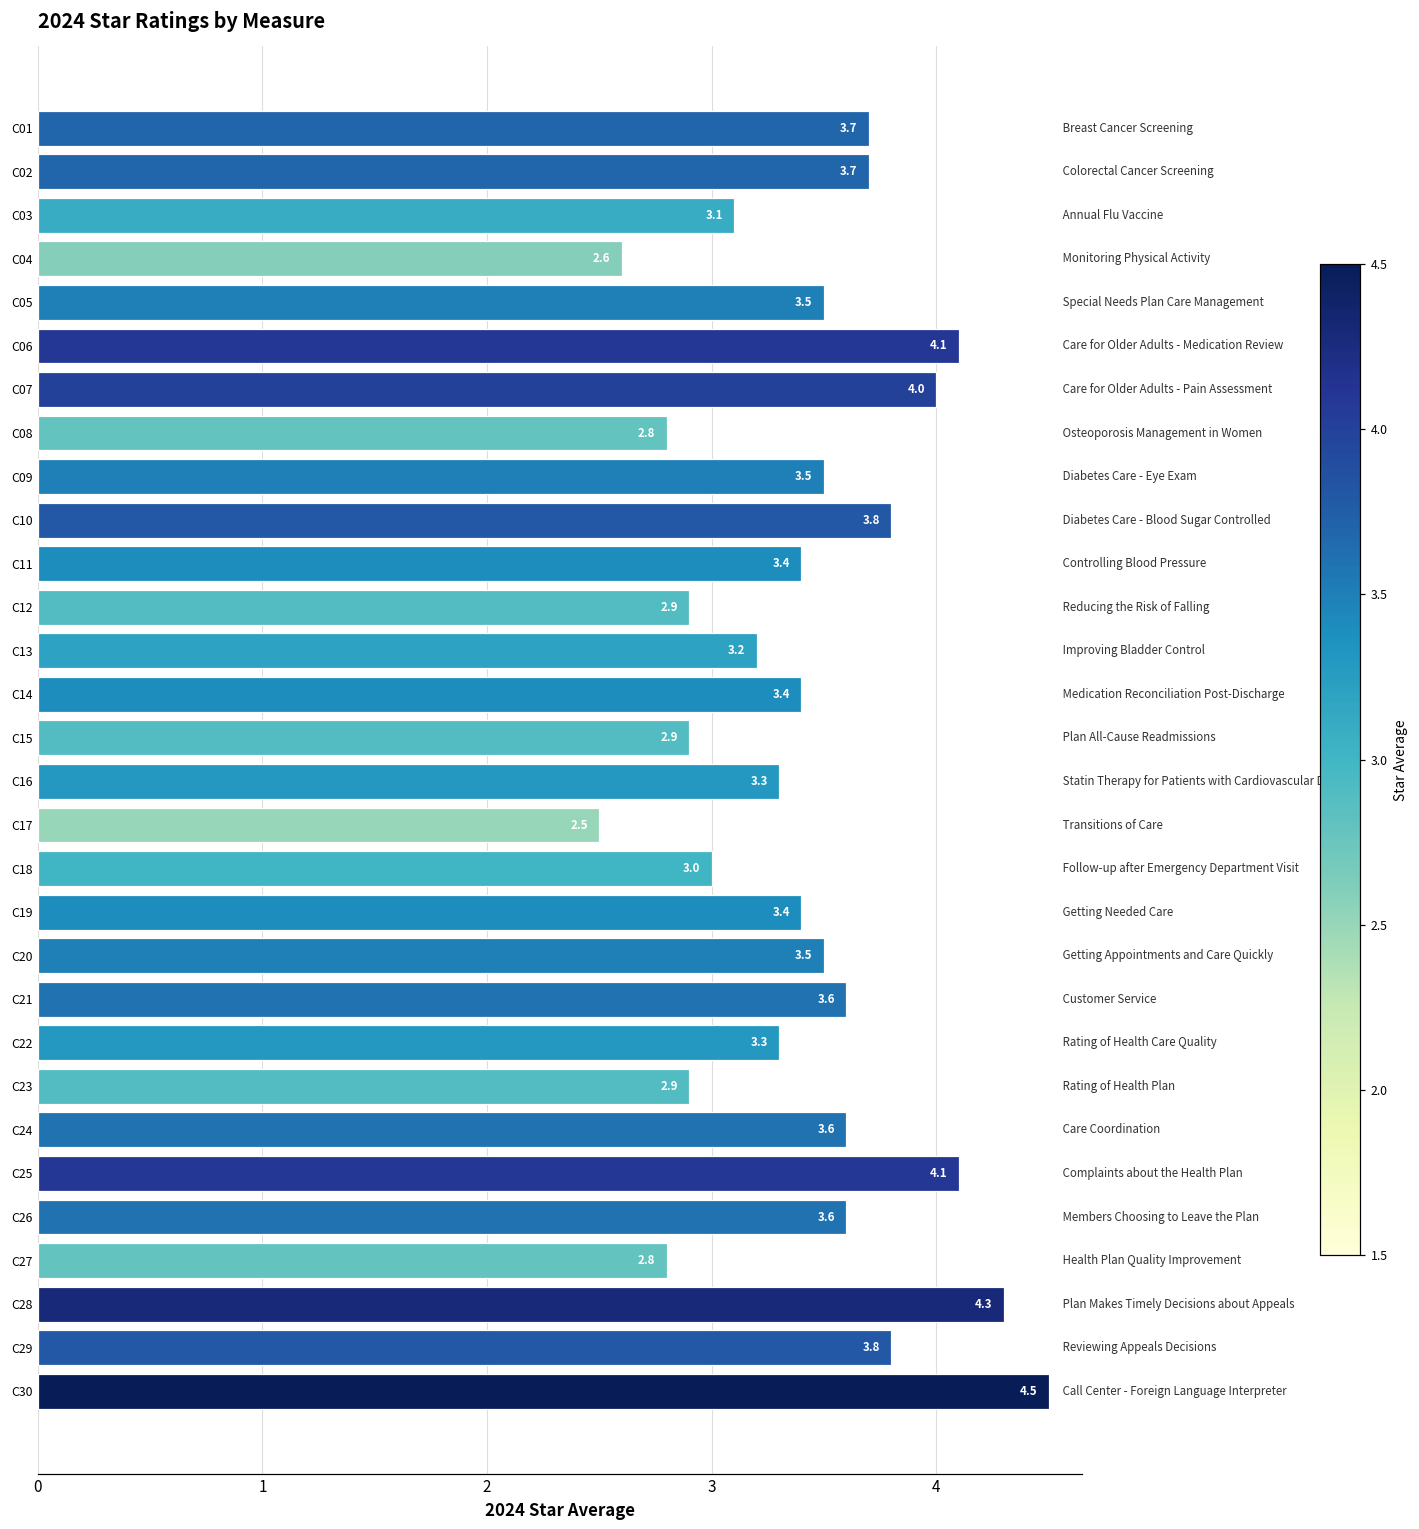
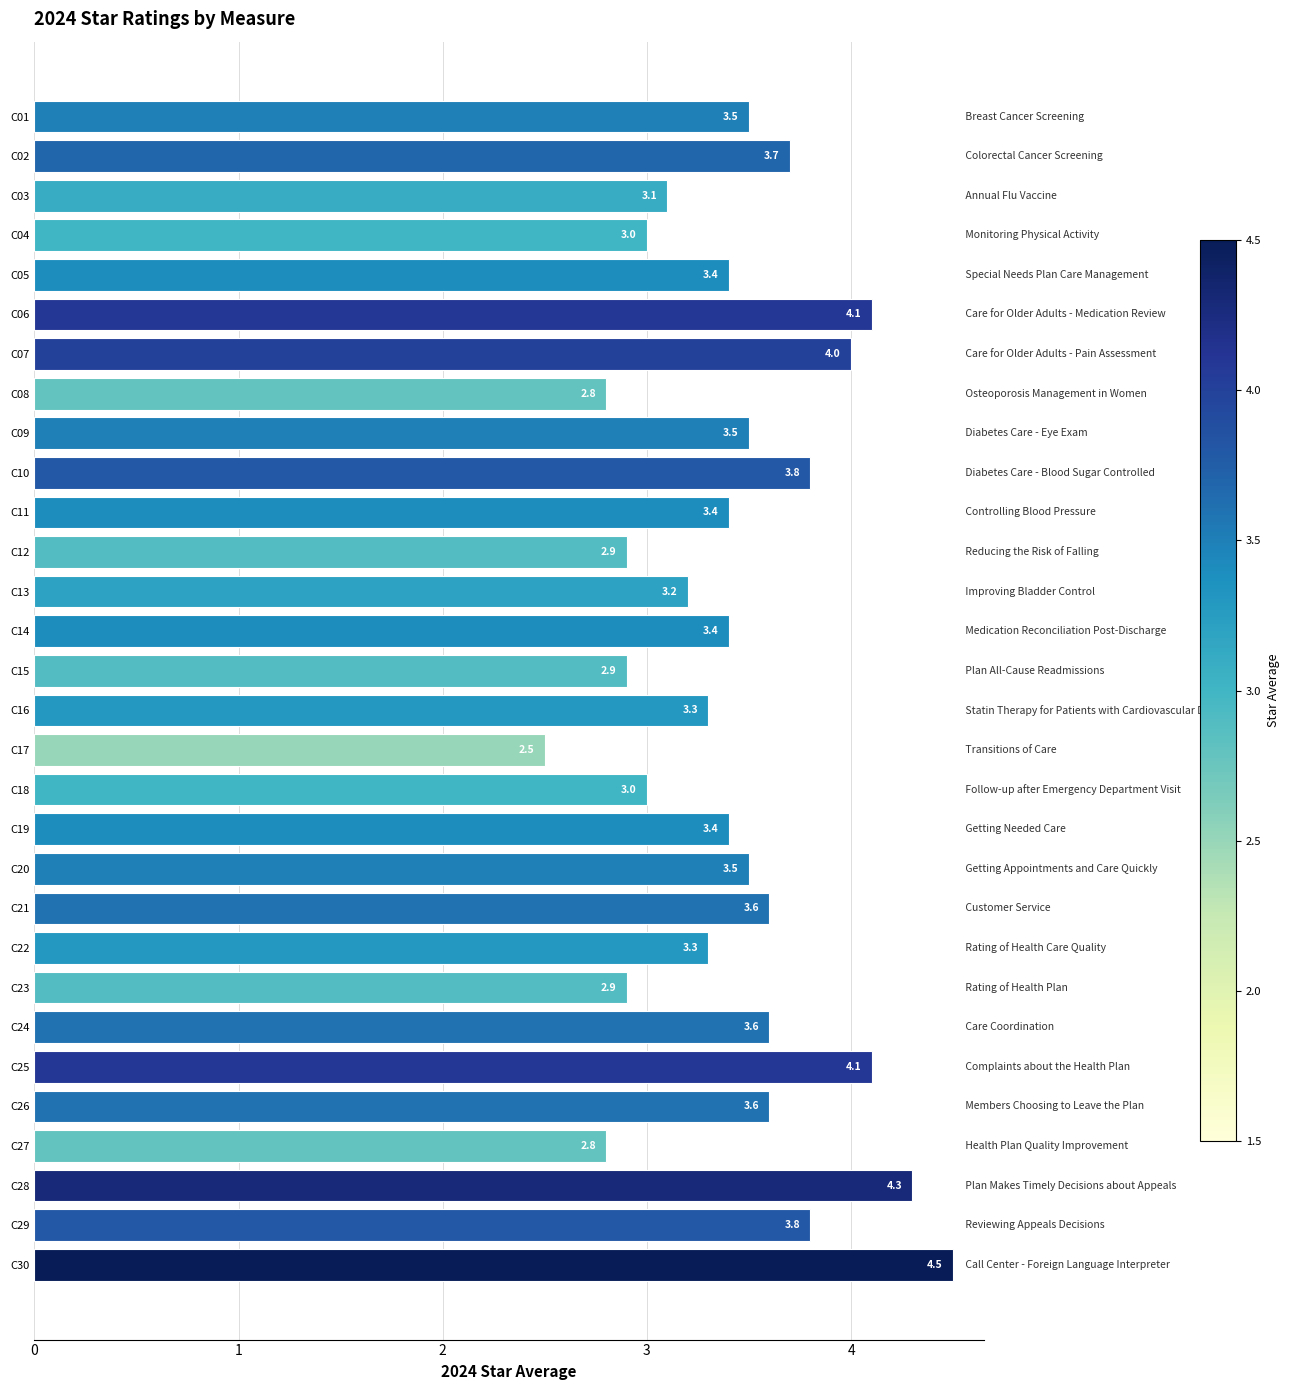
  {
-   "C01": 3.7,
+   "C01": 3.5,
    "C02": 3.7,
    "C03": 3.1,
-   "C04": 2.6,
-   "C05": 3.5,
+   "C04": 3.0,
+   "C05": 3.4,
    "C06": 4.1,
    "C07": 4.0,
    "C08": 2.8,
    "C09": 3.5,
    "C10": 3.8,
    "C11": 3.4,
    "C12": 2.9,
    "C13": 3.2,
    "C14": 3.4,
    "C15": 2.9,
    "C16": 3.3,
    "C17": 2.5,
    "C18": 3.0,
    "C19": 3.4,
    "C20": 3.5,
    "C21": 3.6,
    "C22": 3.3,
    "C23": 2.9,
    "C24": 3.6,
    "C25": 4.1,
    "C26": 3.6,
    "C27": 2.8,
    "C28": 4.3,
    "C29": 3.8,
    "C30": 4.5
  }
